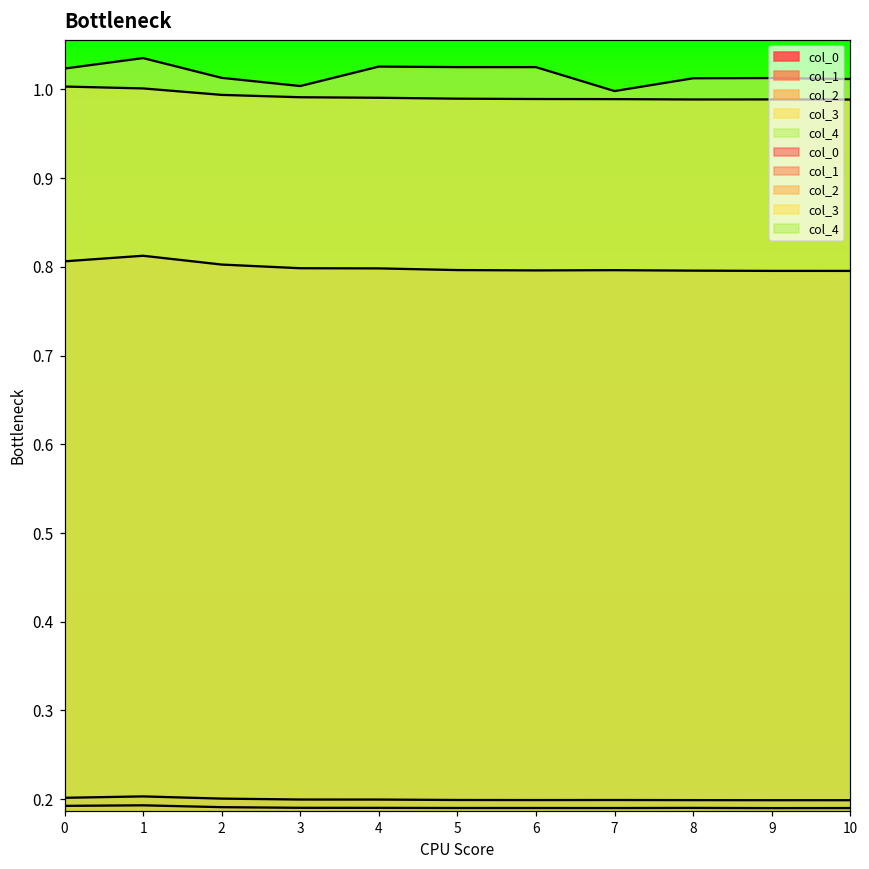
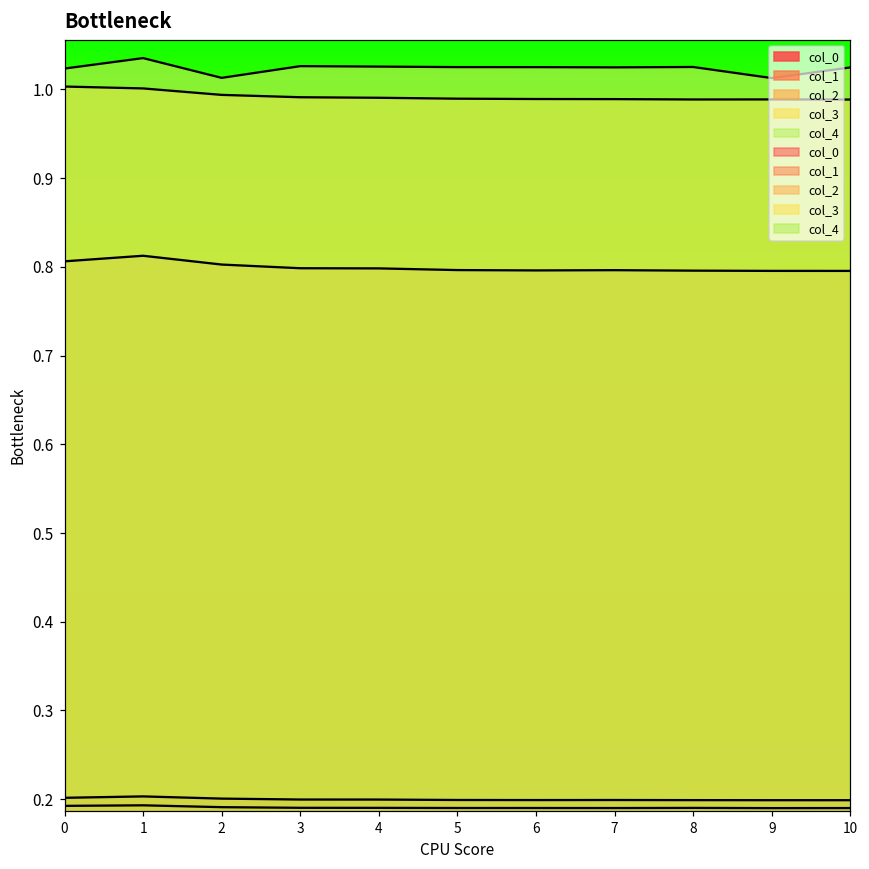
  {
    "col_4": {
      "0": 1.02,
      "1": 1.04,
      "2": 1.01,
-     "3": 1.00,
+     "3": 1.03,
      "4": 1.03,
      "5": 1.03,
      "6": 1.03,
-     "7": 1.00,
-     "8": 1.01,
-     "10": 1.01
+     "7": 1.02,
+     "8": 1.03,
+     "10": 1.02
    }
  }
